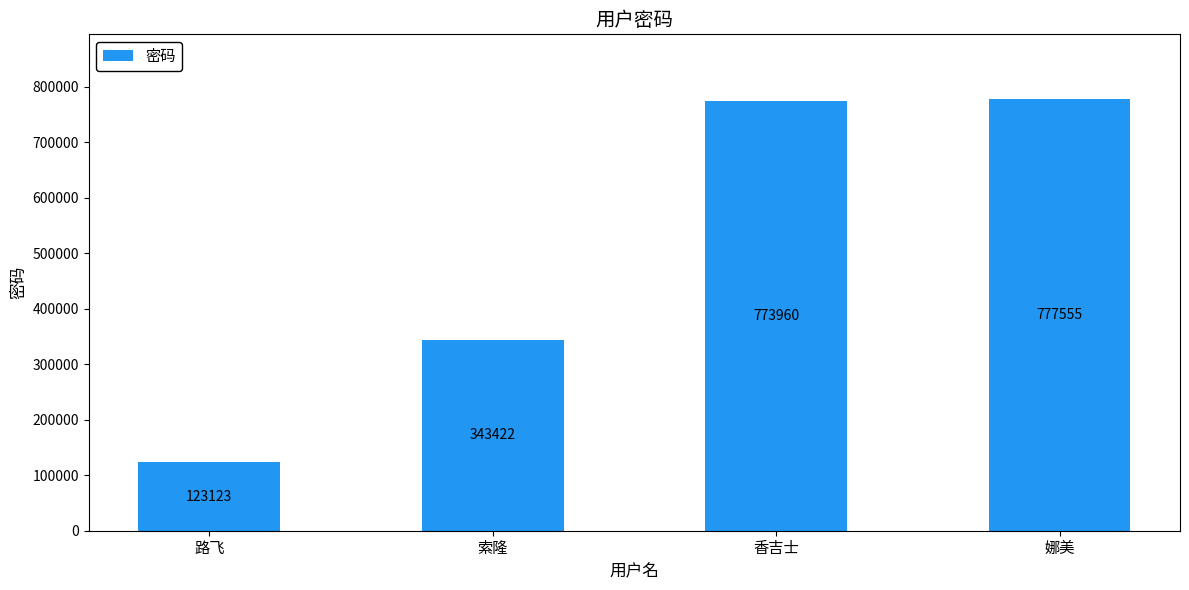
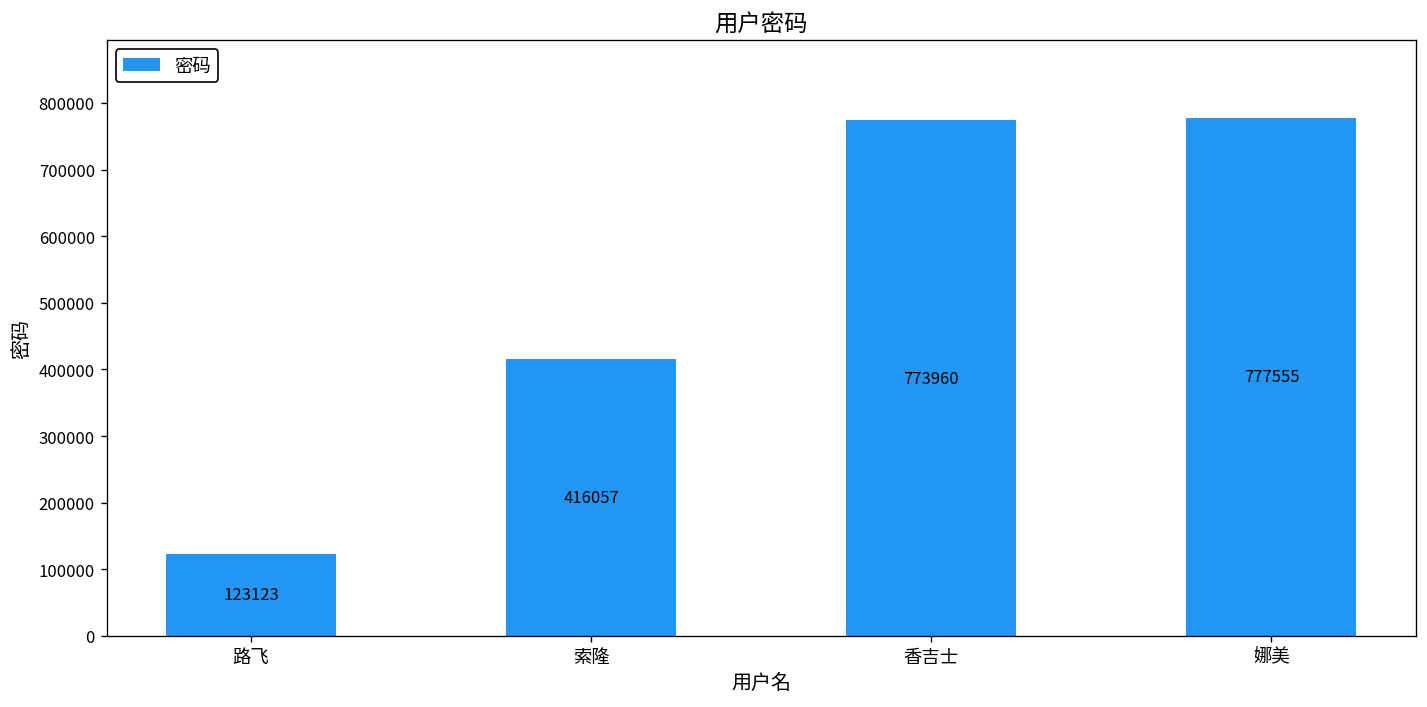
  {
    "路飞": 123123,
-   "索隆": 343422,
+   "索隆": 416057,
    "香吉士": 773960,
    "娜美": 777555
  }
